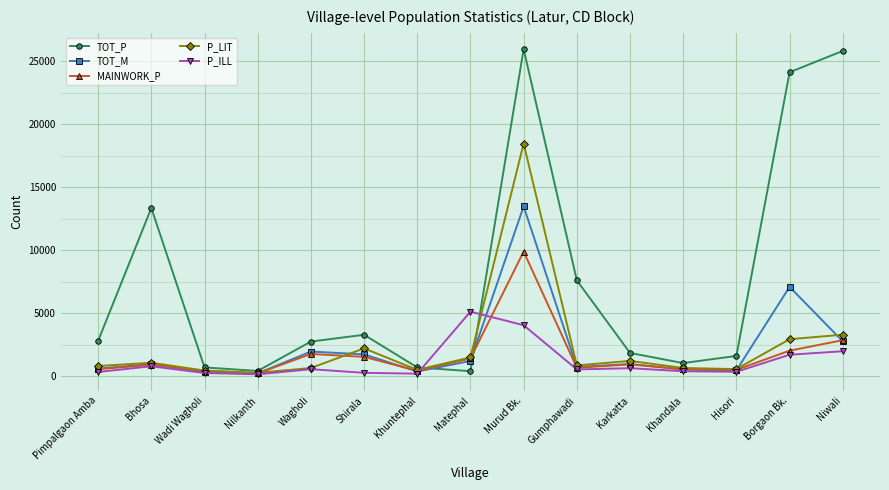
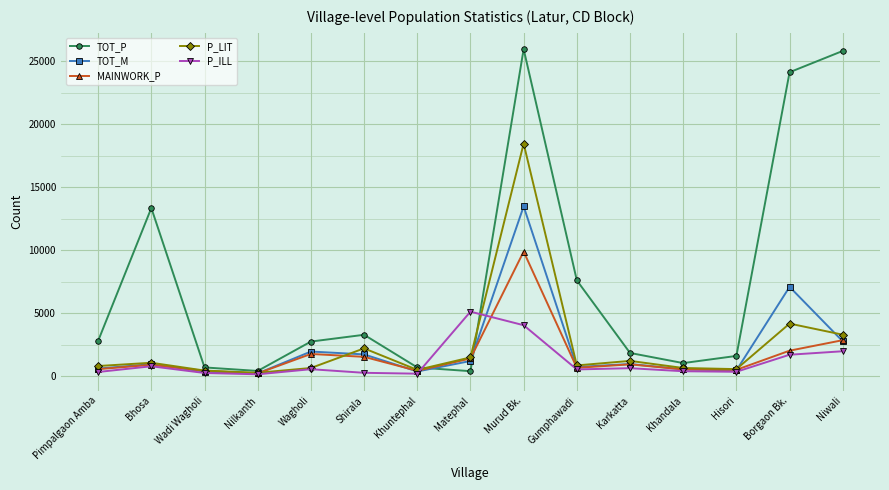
  {
    "TOT_P": {
      "Pimpalgaon Amba": 2800,
      "Bhosa": 13400,
      "Wadi Wagholi": 700,
      "Wagholi": 2700,
      "Shirala": 3300,
      "Matephal": 400,
      "Murud Bk.": 26000,
      "Gumphawadi": 7600,
      "Karkatta": 1800,
      "Khandala": 1000,
      "Hisori": 1600,
      "Borgaon Bk.": 24100,
      "Niwali": 25800
    },
    "TOT_M": {
      "Murud Bk.": 13500,
      "Borgaon Bk.": 7100
    },
    "MAINWORK_P": {
      "Murud Bk.": 9900,
      "Borgaon Bk.": 2000
    },
    "P_LIT": {
      "Pimpalgaon Amba": 800,
      "Shirala": 2200,
      "Murud Bk.": 18500,
      "Karkatta": 1200,
-     "Borgaon Bk.": 2900,
+     "Borgaon Bk.": 4200,
      "Niwali": 3300
    },
    "P_ILL": {
      "Pimpalgaon Amba": 300,
      "Shirala": 300,
      "Matephal": 5100,
      "Murud Bk.": 4000,
      "Karkatta": 600,
      "Borgaon Bk.": 1700,
      "Niwali": 2000
    }
  }
